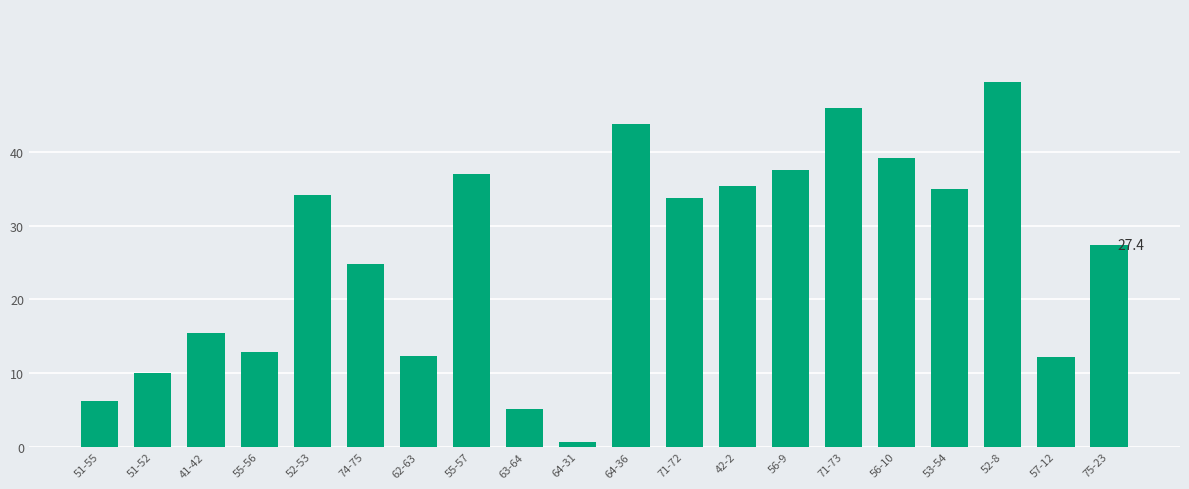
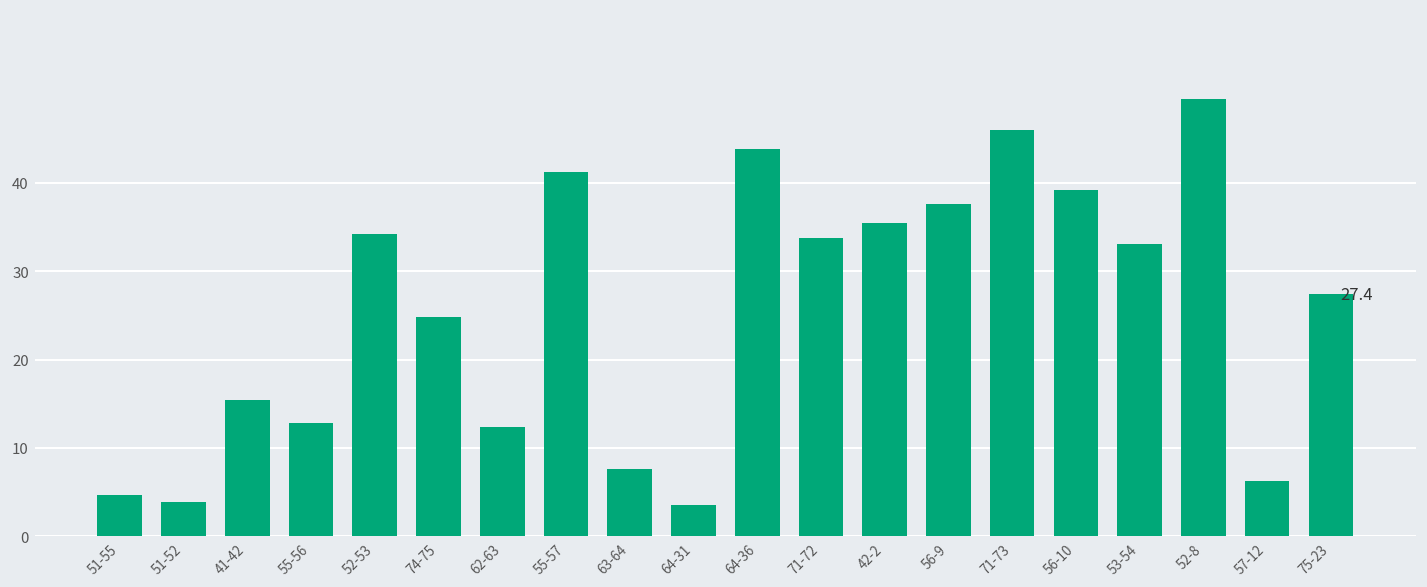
  {
-   "51-55": 6,
-   "51-52": 10,
+   "51-55": 5,
+   "51-52": 4,
    "41-42": 15,
    "55-56": 13,
    "52-53": 34,
    "74-75": 25,
    "62-63": 12,
-   "55-57": 37,
-   "63-64": 5,
-   "64-31": 1,
+   "55-57": 41,
+   "63-64": 8,
+   "64-31": 4,
    "64-36": 44,
    "71-72": 34,
    "42-2": 35,
    "56-9": 38,
    "71-73": 46,
    "56-10": 39,
-   "53-54": 35,
+   "53-54": 33,
    "52-8": 50,
-   "57-12": 12
+   "57-12": 6
  }
